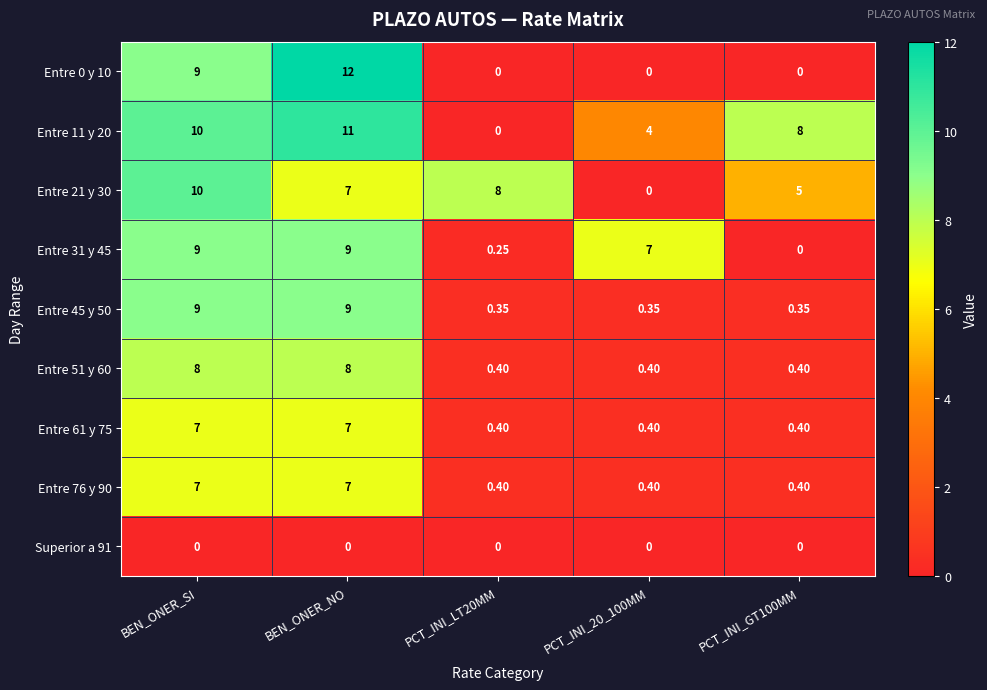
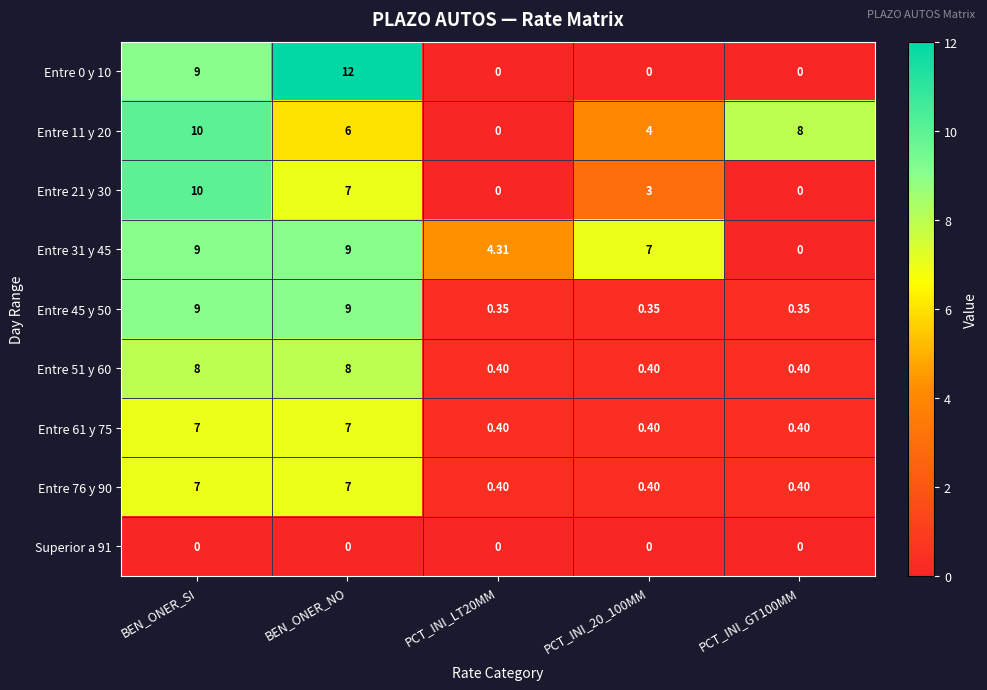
  {
    "Entre 0 y 10": {
      "BEN_ONER_SI": 9,
      "BEN_ONER_NO": 12,
      "PCT_INI_LT20MM": 0,
      "PCT_INI_20_100MM": 0,
      "PCT_INI_GT100MM": 0
    },
    "Entre 11 y 20": {
      "BEN_ONER_SI": 10,
-     "BEN_ONER_NO": 11,
+     "BEN_ONER_NO": 6,
      "PCT_INI_LT20MM": 0,
      "PCT_INI_20_100MM": 4,
      "PCT_INI_GT100MM": 8
    },
    "Entre 21 y 30": {
      "BEN_ONER_SI": 10,
      "BEN_ONER_NO": 7,
-     "PCT_INI_LT20MM": 8,
-     "PCT_INI_20_100MM": 0,
-     "PCT_INI_GT100MM": 5
+     "PCT_INI_LT20MM": 0,
+     "PCT_INI_20_100MM": 3,
+     "PCT_INI_GT100MM": 0
    },
    "Entre 31 y 45": {
      "BEN_ONER_SI": 9,
      "BEN_ONER_NO": 9,
-     "PCT_INI_LT20MM": 0.25,
+     "PCT_INI_LT20MM": 4.31,
      "PCT_INI_20_100MM": 7,
      "PCT_INI_GT100MM": 0
    },
    "Entre 45 y 50": {
      "BEN_ONER_SI": 9,
      "BEN_ONER_NO": 9,
      "PCT_INI_LT20MM": 0.35,
      "PCT_INI_20_100MM": 0.35,
      "PCT_INI_GT100MM": 0.35
    },
    "Entre 51 y 60": {
      "BEN_ONER_SI": 8,
      "BEN_ONER_NO": 8,
      "PCT_INI_LT20MM": 0.40,
      "PCT_INI_20_100MM": 0.40,
      "PCT_INI_GT100MM": 0.40
    },
    "Entre 61 y 75": {
      "BEN_ONER_SI": 7,
      "BEN_ONER_NO": 7,
      "PCT_INI_LT20MM": 0.40,
      "PCT_INI_20_100MM": 0.40,
      "PCT_INI_GT100MM": 0.40
    },
    "Entre 76 y 90": {
      "BEN_ONER_SI": 7,
      "BEN_ONER_NO": 7,
      "PCT_INI_LT20MM": 0.40,
      "PCT_INI_20_100MM": 0.40,
      "PCT_INI_GT100MM": 0.40
    },
    "Superior a 91": {
      "BEN_ONER_SI": 0,
      "BEN_ONER_NO": 0,
      "PCT_INI_LT20MM": 0,
      "PCT_INI_20_100MM": 0,
      "PCT_INI_GT100MM": 0
    }
  }
